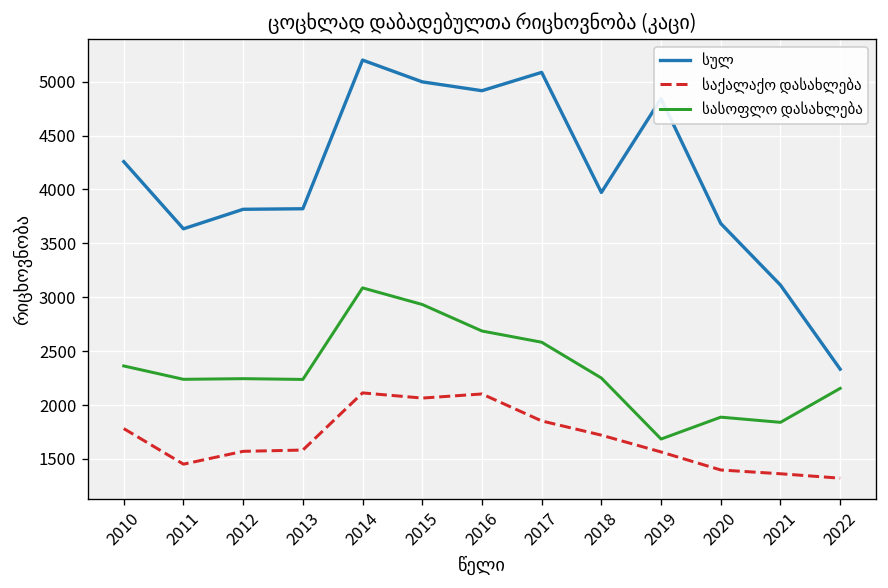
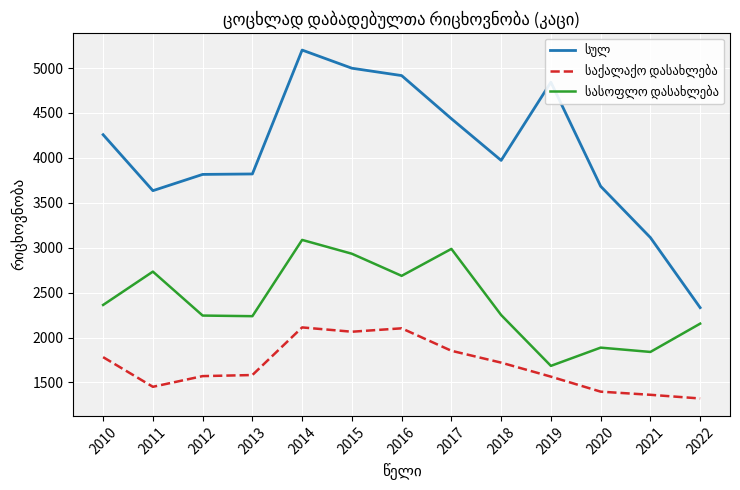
  {
    "სულ": {
      "2010": 4300,
      "2011": 3600,
      "2012": 3800,
      "2013": 3800,
      "2014": 5200,
      "2015": 5000,
      "2016": 4900,
-     "2017": 5100,
+     "2017": 4400,
      "2018": 4000,
      "2020": 3700,
      "2021": 3100,
      "2022": 2300
    },
    "საქალაქო დასახლება": {
      "2010": 1800,
      "2011": 1500,
      "2012": 1600,
      "2013": 1600,
      "2014": 2100,
      "2015": 2100,
      "2016": 2100,
      "2017": 1900,
      "2018": 1700,
      "2019": 1600,
      "2020": 1400,
      "2021": 1400,
      "2022": 1300
    },
    "სასოფლო დასახლება": {
      "2010": 2400,
-     "2011": 2200,
+     "2011": 2700,
      "2012": 2200,
      "2013": 2200,
      "2014": 3100,
      "2015": 2900,
      "2016": 2700,
-     "2017": 2600,
+     "2017": 3000,
      "2018": 2300,
      "2019": 1700,
      "2020": 1900,
      "2021": 1800,
      "2022": 2200
    }
  }
